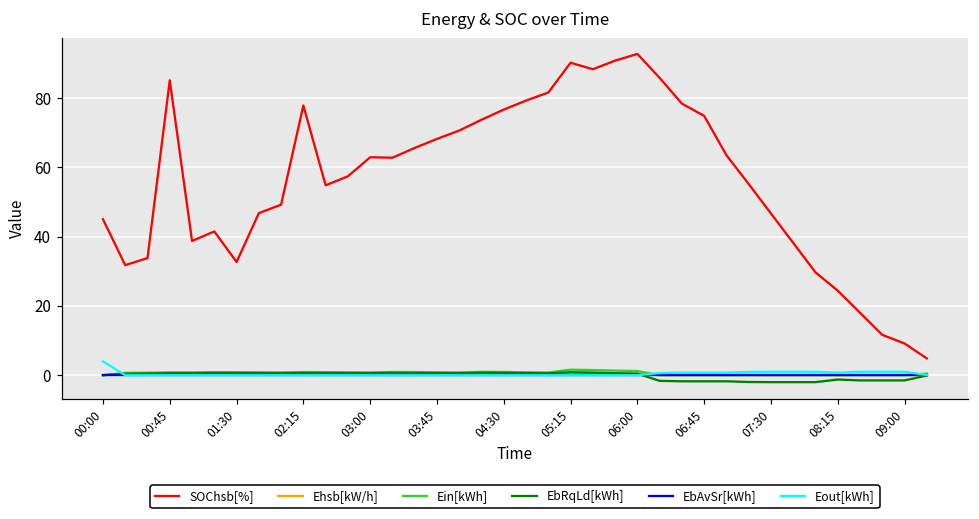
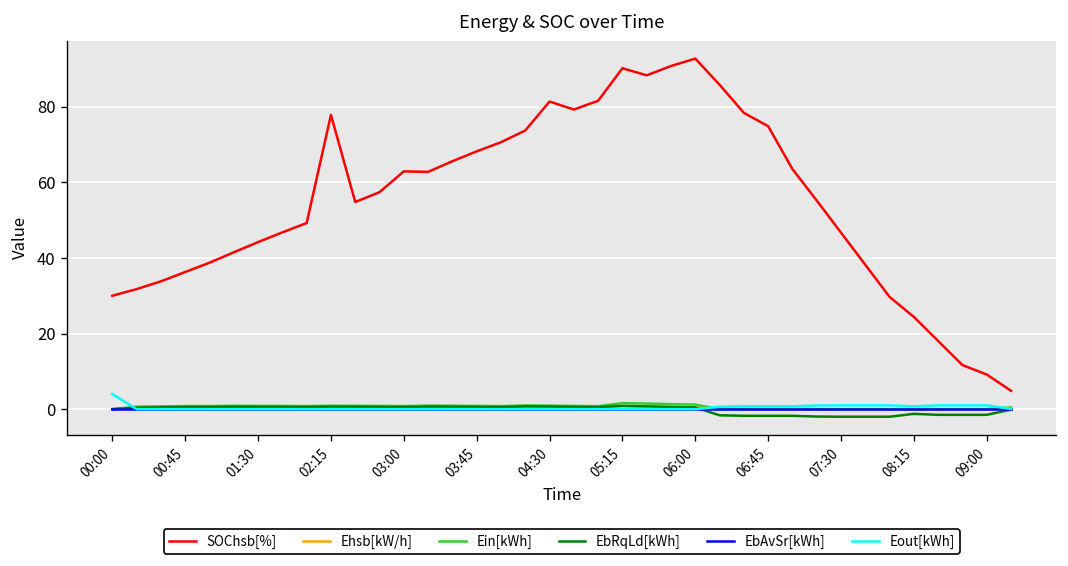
  {
    "SOChsb[%]": {
-     "00:00": 45,
-     "00:45": 85,
-     "01:30": 33,
+     "00:00": 30,
+     "00:45": 36,
+     "01:30": 44,
      "02:15": 78,
      "03:00": 63,
      "03:45": 68,
-     "04:30": 77,
+     "04:30": 81,
      "05:15": 90,
      "06:00": 93,
      "06:45": 75,
      "07:30": 47,
      "08:15": 24,
      "09:00": 9
    },
    "EbRqLd[kWh]": {
      "06:45": -2,
      "07:30": -2,
      "08:15": -1,
      "09:00": -2
    },
    "Eout[kWh]": {
      "00:00": 4,
      "07:30": 1,
      "09:00": 1
    }
  }
